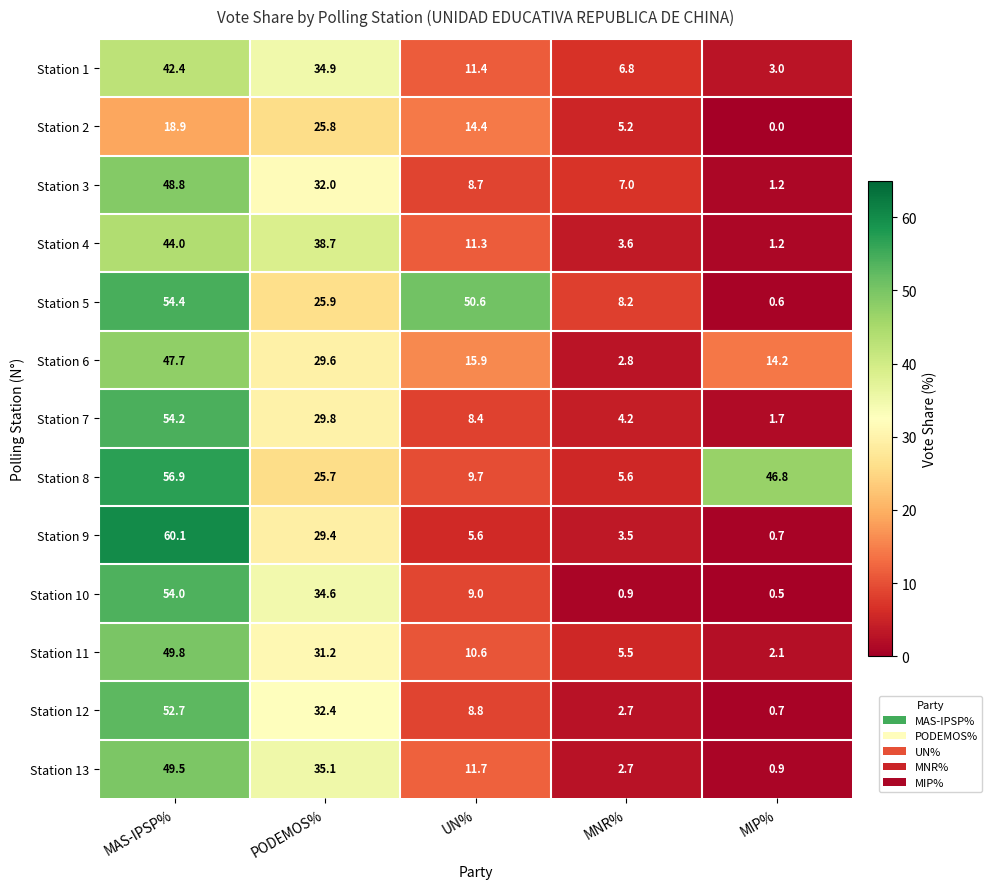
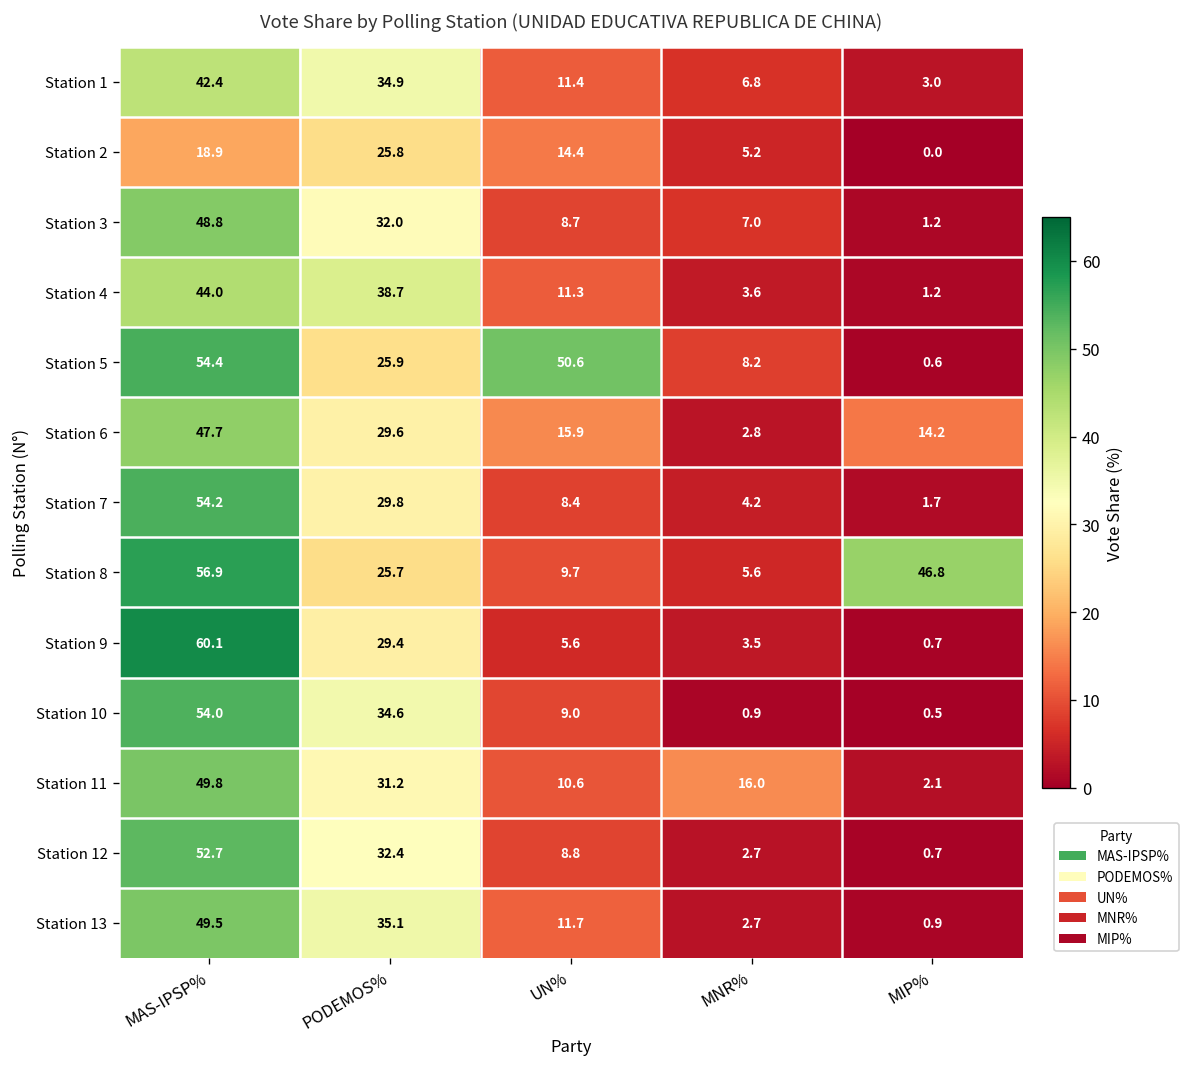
  {
    "Station 1": {
      "MAS-IPSP%": 42.4,
      "PODEMOS%": 34.9,
      "UN%": 11.4,
      "MNR%": 6.8,
      "MIP%": 3.0
    },
    "Station 2": {
      "MAS-IPSP%": 18.9,
      "PODEMOS%": 25.8,
      "UN%": 14.4,
      "MNR%": 5.2,
      "MIP%": 0.0
    },
    "Station 3": {
      "MAS-IPSP%": 48.8,
      "PODEMOS%": 32.0,
      "UN%": 8.7,
      "MNR%": 7.0,
      "MIP%": 1.2
    },
    "Station 4": {
      "MAS-IPSP%": 44.0,
      "PODEMOS%": 38.7,
      "UN%": 11.3,
      "MNR%": 3.6,
      "MIP%": 1.2
    },
    "Station 5": {
      "MAS-IPSP%": 54.4,
      "PODEMOS%": 25.9,
      "UN%": 50.6,
      "MNR%": 8.2,
      "MIP%": 0.6
    },
    "Station 6": {
      "MAS-IPSP%": 47.7,
      "PODEMOS%": 29.6,
      "UN%": 15.9,
      "MNR%": 2.8,
      "MIP%": 14.2
    },
    "Station 7": {
      "MAS-IPSP%": 54.2,
      "PODEMOS%": 29.8,
      "UN%": 8.4,
      "MNR%": 4.2,
      "MIP%": 1.7
    },
    "Station 8": {
      "MAS-IPSP%": 56.9,
      "PODEMOS%": 25.7,
      "UN%": 9.7,
      "MNR%": 5.6,
      "MIP%": 46.8
    },
    "Station 9": {
      "MAS-IPSP%": 60.1,
      "PODEMOS%": 29.4,
      "UN%": 5.6,
      "MNR%": 3.5,
      "MIP%": 0.7
    },
    "Station 10": {
      "MAS-IPSP%": 54.0,
      "PODEMOS%": 34.6,
      "UN%": 9.0,
      "MNR%": 0.9,
      "MIP%": 0.5
    },
    "Station 11": {
      "MAS-IPSP%": 49.8,
      "PODEMOS%": 31.2,
      "UN%": 10.6,
-     "MNR%": 5.5,
+     "MNR%": 16.0,
      "MIP%": 2.1
    },
    "Station 12": {
      "MAS-IPSP%": 52.7,
      "PODEMOS%": 32.4,
      "UN%": 8.8,
      "MNR%": 2.7,
      "MIP%": 0.7
    },
    "Station 13": {
      "MAS-IPSP%": 49.5,
      "PODEMOS%": 35.1,
      "UN%": 11.7,
      "MNR%": 2.7,
      "MIP%": 0.9
    }
  }
